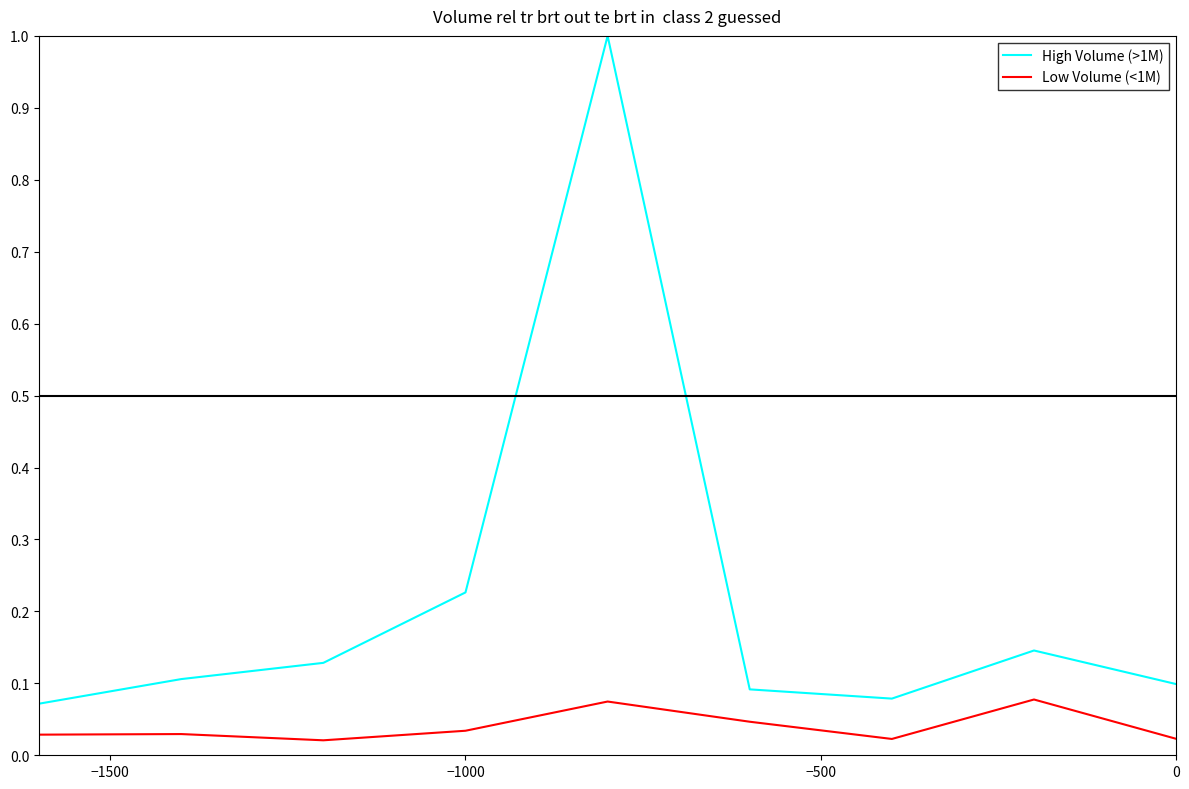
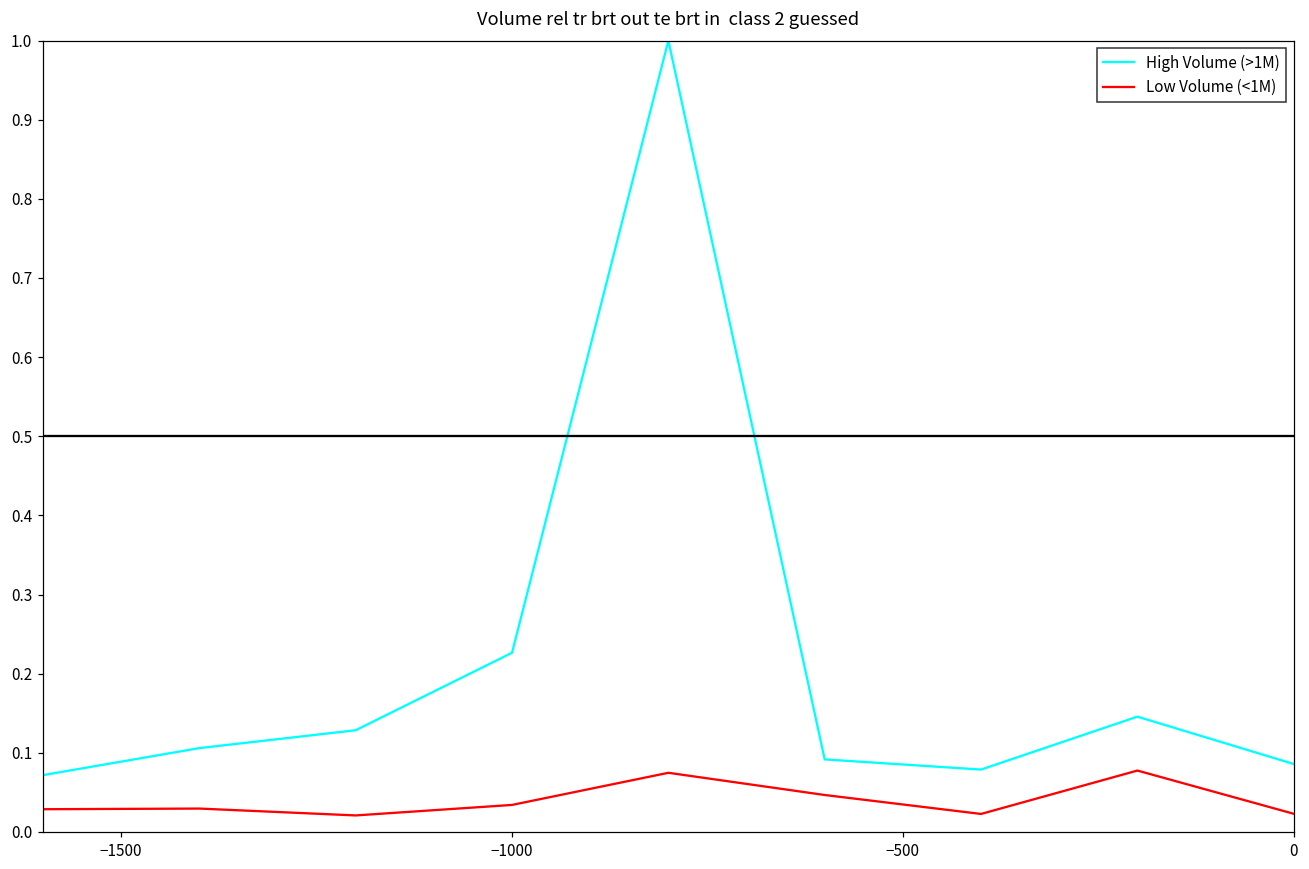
  {
    "High Volume (>1M)": {
      "−1000": 0.23,
-     "0": 0.10
+     "0": 0.09
    },
    "Low Volume (<1M)": {
      "−1000": 0.03,
      "0": 0.02
    }
  }
